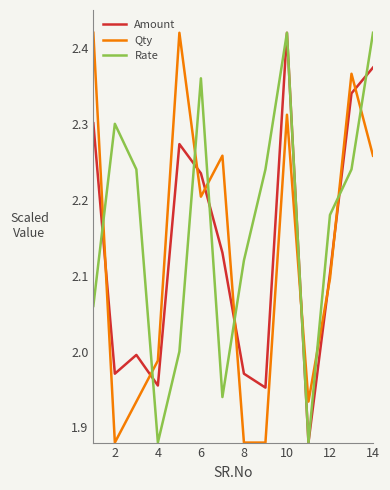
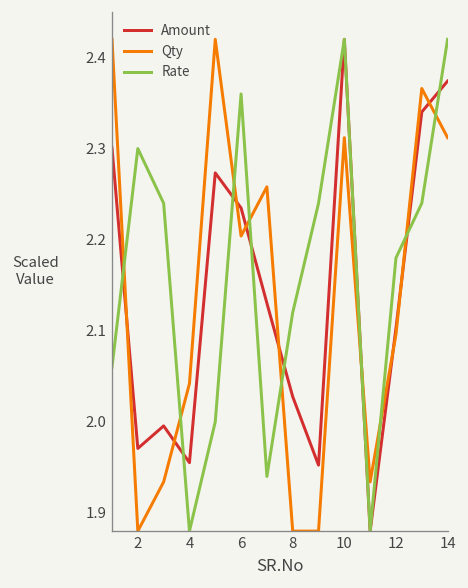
  {
    "Amount": {
      "2": 1.97,
      "4": 1.96,
      "6": 2.23,
-     "8": 1.97,
+     "8": 2.03,
      "12": 2.10,
      "14": 2.37
    },
    "Qty": {
      "2": 1.88,
-     "4": 1.99,
+     "4": 2.04,
      "6": 2.20,
      "8": 1.88,
      "10": 2.31,
      "12": 2.10,
-     "14": 2.26
+     "14": 2.31
    },
    "Rate": {
      "2": 2.30,
      "4": 1.88,
      "6": 2.36,
      "8": 2.12,
      "12": 2.18,
      "14": 2.42
    }
  }
